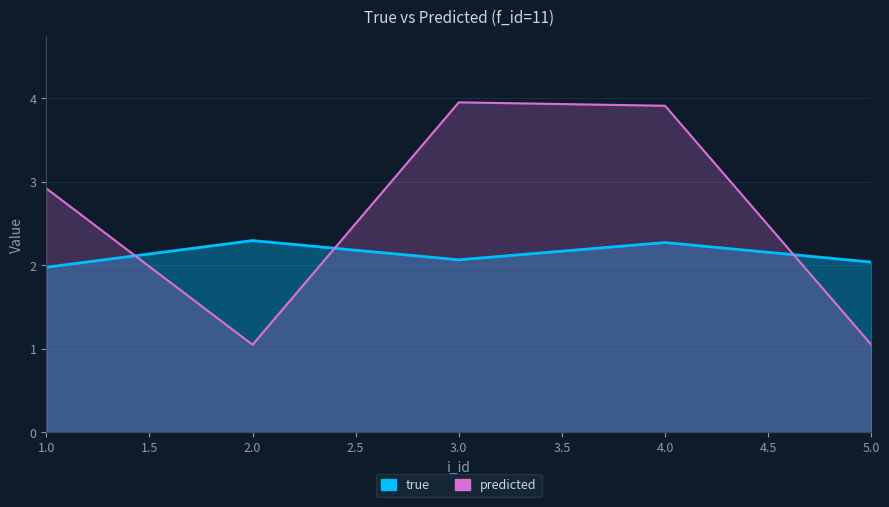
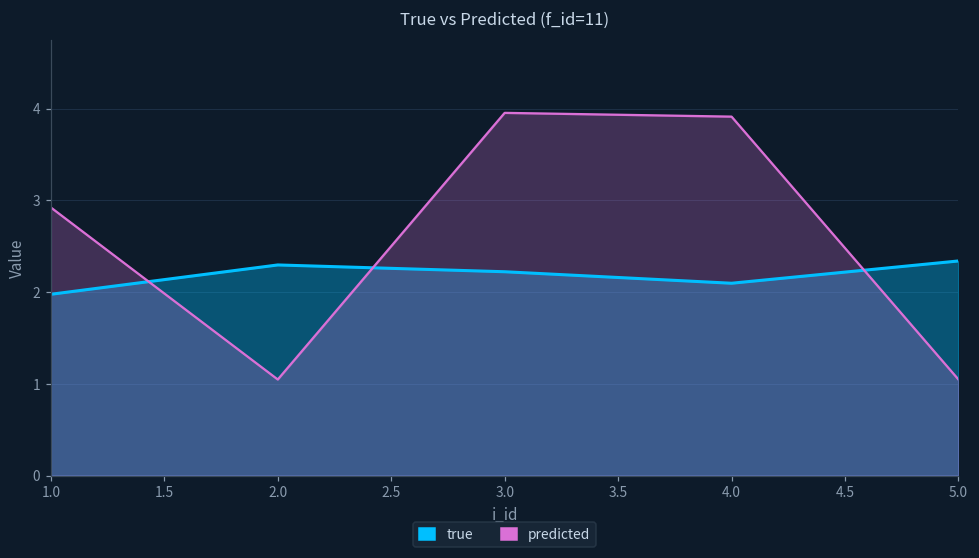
  {
    "true": {
      "1.0": 2.0,
      "2.0": 2.3,
-     "3.0": 2.1,
-     "4.0": 2.3,
-     "5.0": 2.0
+     "3.0": 2.2,
+     "4.0": 2.1,
+     "5.0": 2.3
    },
    "predicted": {
      "1.0": 2.9,
      "2.0": 1.0,
      "3.0": 4.0,
      "4.0": 3.9,
      "5.0": 1.0
    }
  }
